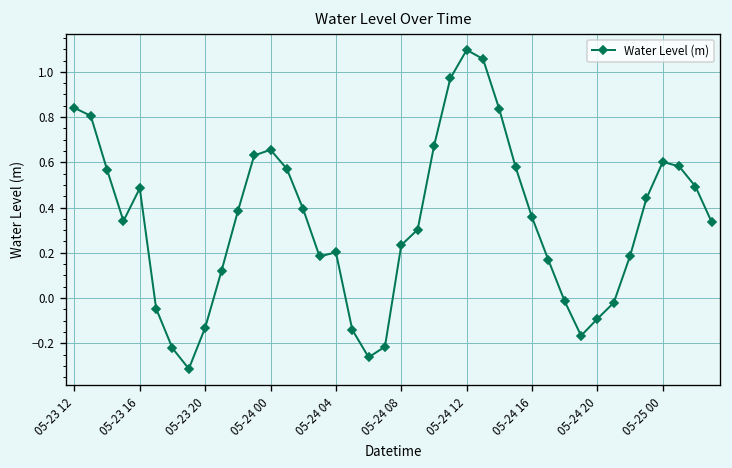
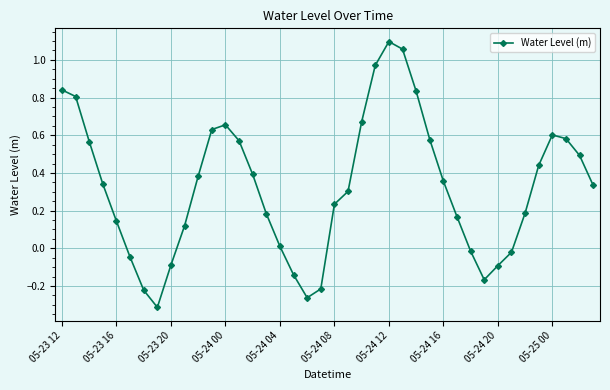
  {
    "05-23 12": 0.84,
-   "05-23 16": 0.49,
-   "05-23 20": -0.13,
+   "05-23 16": 0.14,
+   "05-23 20": -0.09,
    "05-24 00": 0.66,
-   "05-24 04": 0.20,
+   "05-24 04": 0.01,
    "05-24 08": 0.23,
    "05-24 12": 1.10,
    "05-24 16": 0.36,
    "05-24 20": -0.09,
    "05-25 00": 0.60
  }
